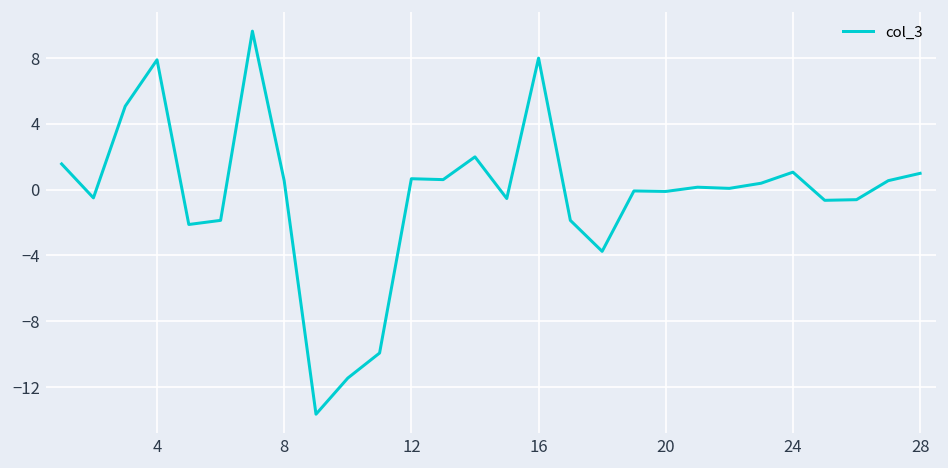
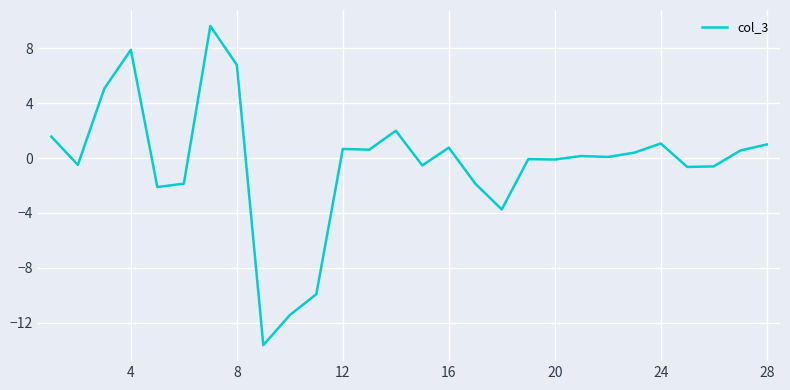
  {
    "4": 7.9,
-   "8": 0.5,
+   "8": 6.8,
    "12": 0.7,
-   "16": 8.0,
+   "16": 0.8,
    "20": -0.1,
    "24": 1.1,
    "28": 1.0
  }
